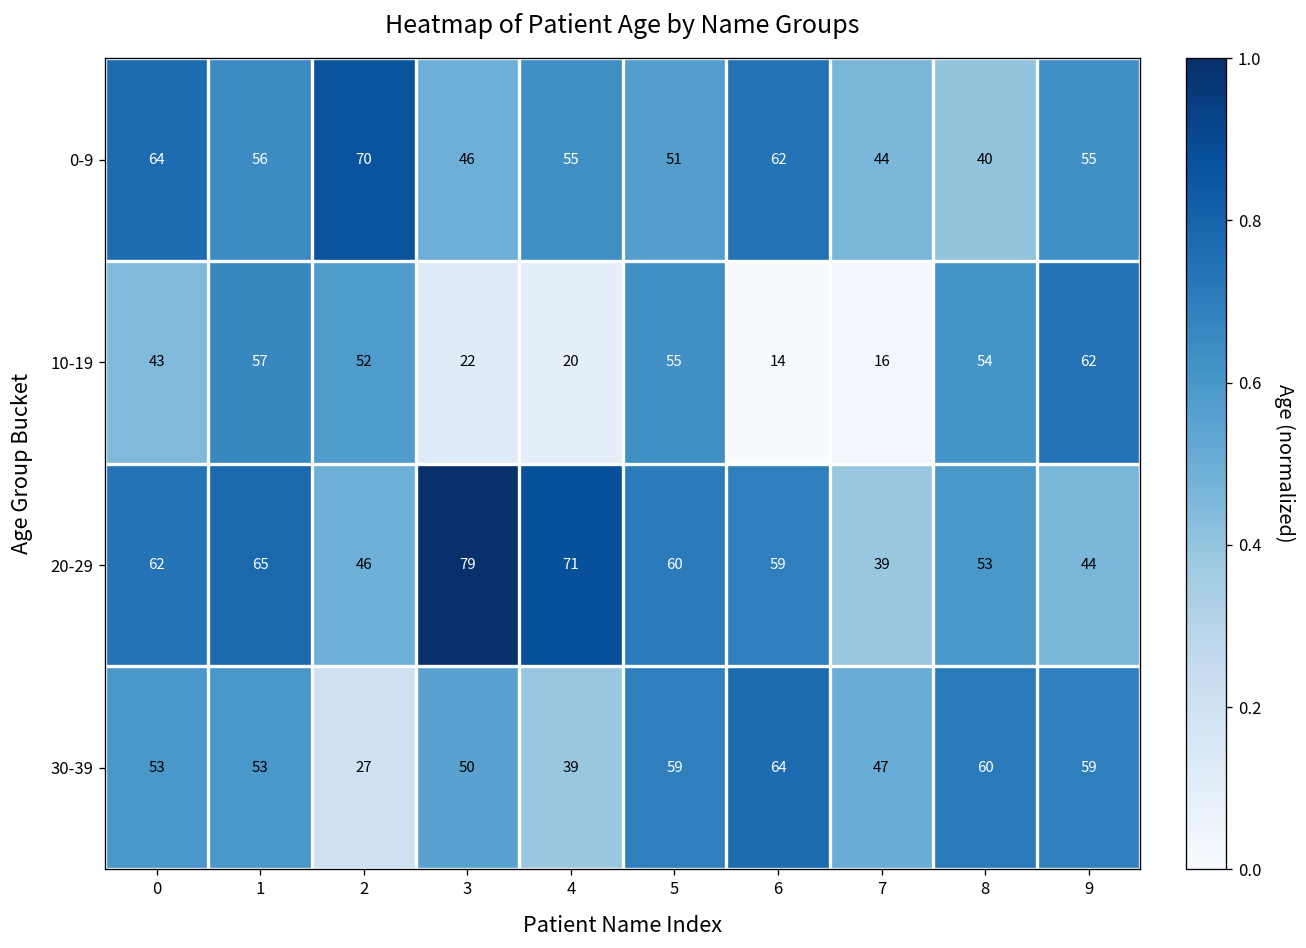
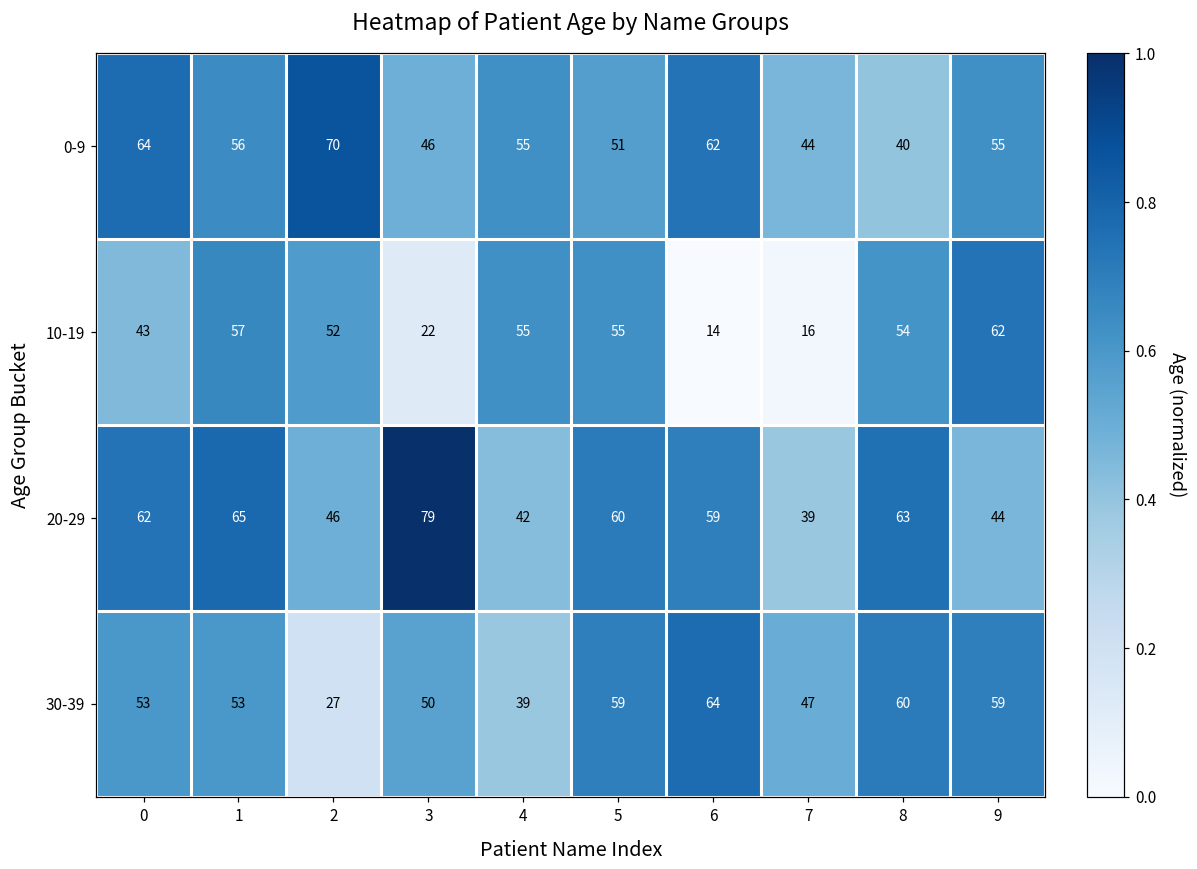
  {
    "0-9": {
      "0": 64,
      "1": 56,
      "2": 70,
      "3": 46,
      "4": 55,
      "5": 51,
      "6": 62,
      "7": 44,
      "8": 40,
      "9": 55
    },
    "10-19": {
      "0": 43,
      "1": 57,
      "2": 52,
      "3": 22,
-     "4": 20,
+     "4": 55,
      "5": 55,
      "6": 14,
      "7": 16,
      "8": 54,
      "9": 62
    },
    "20-29": {
      "0": 62,
      "1": 65,
      "2": 46,
      "3": 79,
-     "4": 71,
+     "4": 42,
      "5": 60,
      "6": 59,
      "7": 39,
-     "8": 53,
+     "8": 63,
      "9": 44
    },
    "30-39": {
      "0": 53,
      "1": 53,
      "2": 27,
      "3": 50,
      "4": 39,
      "5": 59,
      "6": 64,
      "7": 47,
      "8": 60,
      "9": 59
    }
  }
